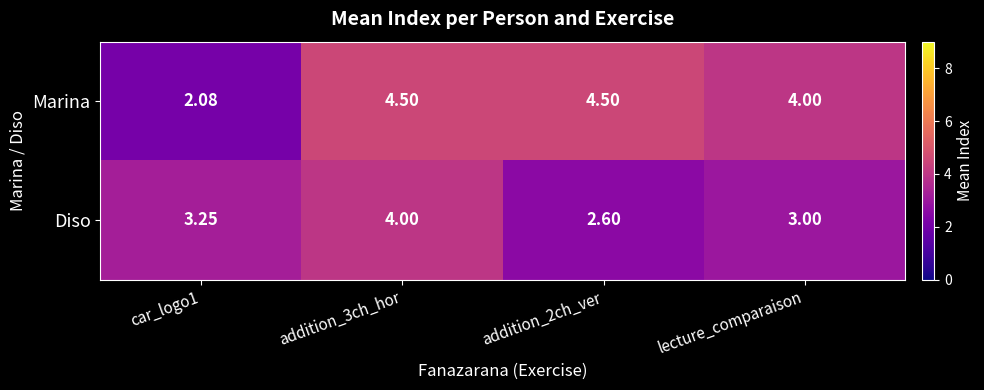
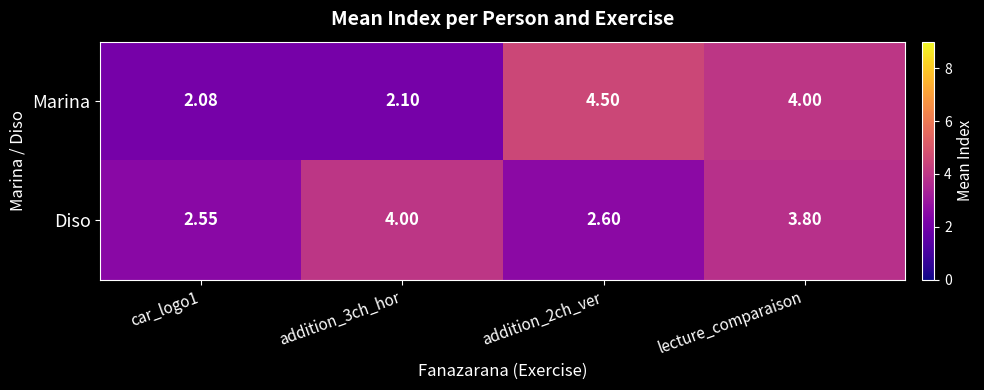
  {
    "Marina": {
      "car_logo1": 2.08,
-     "addition_3ch_hor": 4.50,
+     "addition_3ch_hor": 2.10,
      "addition_2ch_ver": 4.50,
      "lecture_comparaison": 4.00
    },
    "Diso": {
-     "car_logo1": 3.25,
+     "car_logo1": 2.55,
      "addition_3ch_hor": 4.00,
      "addition_2ch_ver": 2.60,
-     "lecture_comparaison": 3.00
+     "lecture_comparaison": 3.80
    }
  }
